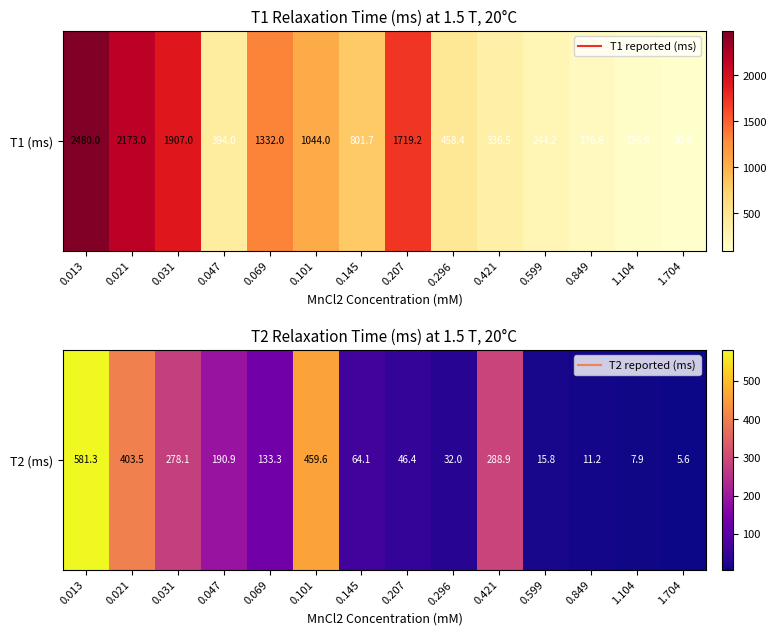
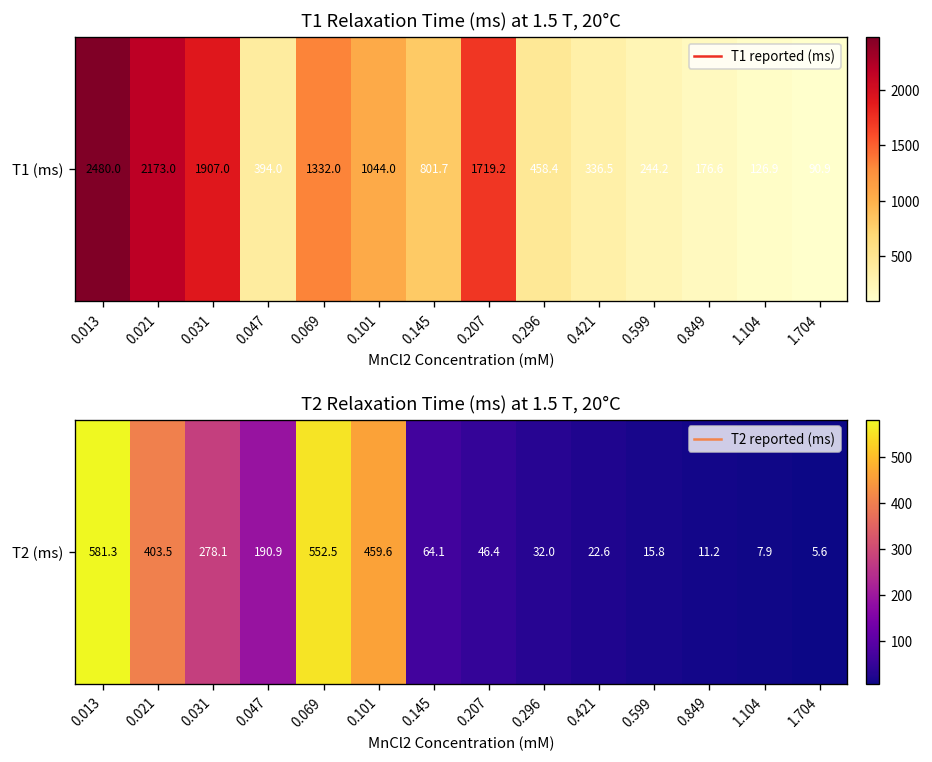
  {
    "T1 Relaxation Time (ms) at 1.5 T, 20°C": {
      "T1 (ms)": {
        "0.013": 2480.0,
        "0.021": 2173.0,
        "0.031": 1907.0,
        "0.047": 394.0,
        "0.069": 1332.0,
        "0.101": 1044.0,
        "0.145": 801.7,
        "0.207": 1719.2,
        "0.296": 458.4,
        "0.421": 336.5,
        "0.599": 244.2,
        "0.849": 176.6,
        "1.104": 126.9,
        "1.704": 90.9
      }
    },
    "T2 Relaxation Time (ms) at 1.5 T, 20°C": {
      "T2 (ms)": {
        "0.013": 581.3,
        "0.021": 403.5,
        "0.031": 278.1,
        "0.047": 190.9,
-       "0.069": 133.3,
+       "0.069": 552.5,
        "0.101": 459.6,
        "0.145": 64.1,
        "0.207": 46.4,
        "0.296": 32.0,
-       "0.421": 288.9,
+       "0.421": 22.6,
        "0.599": 15.8,
        "0.849": 11.2,
        "1.104": 7.9,
        "1.704": 5.6
      }
    }
  }
